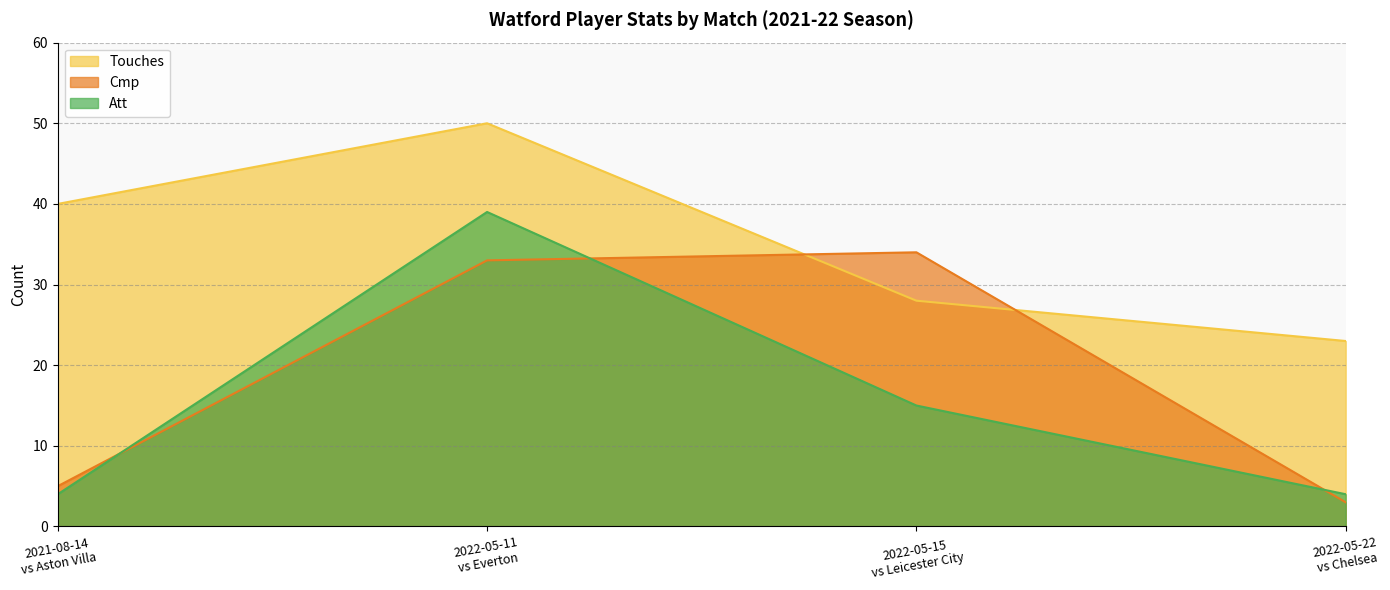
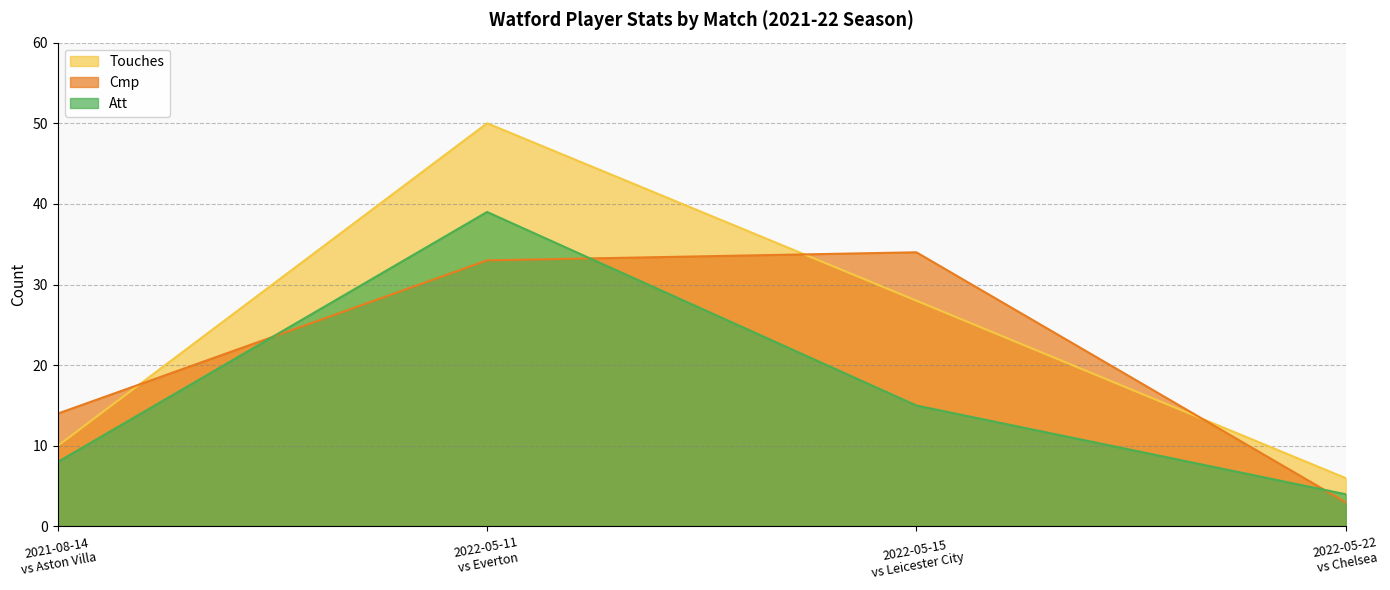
  {
    "Touches": {
-     "2021-08-14 vs Aston Villa": 40,
+     "2021-08-14 vs Aston Villa": 10,
      "2022-05-11 vs Everton": 50,
      "2022-05-15 vs Leicester City": 28,
-     "2022-05-22 vs Chelsea": 23
+     "2022-05-22 vs Chelsea": 6
    },
    "Cmp": {
-     "2021-08-14 vs Aston Villa": 5,
+     "2021-08-14 vs Aston Villa": 14,
      "2022-05-11 vs Everton": 33,
      "2022-05-15 vs Leicester City": 34,
      "2022-05-22 vs Chelsea": 3
    },
    "Att": {
-     "2021-08-14 vs Aston Villa": 4,
+     "2021-08-14 vs Aston Villa": 8,
      "2022-05-11 vs Everton": 39,
      "2022-05-15 vs Leicester City": 15,
      "2022-05-22 vs Chelsea": 4
    }
  }
